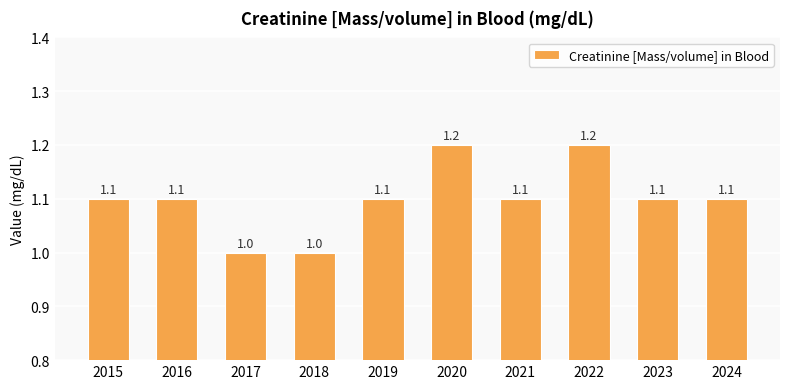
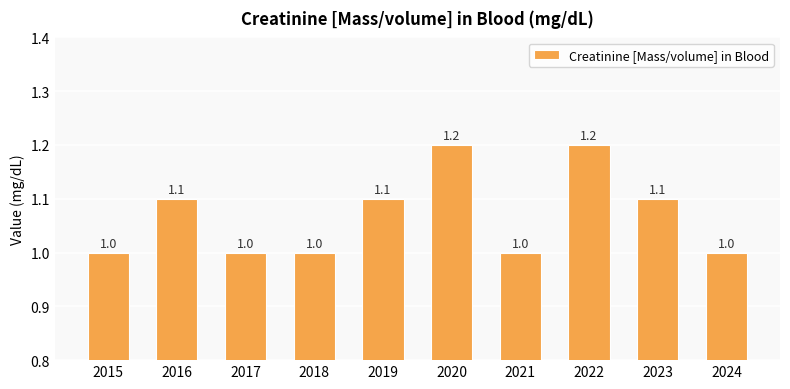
  {
-   "2015": 1.1,
+   "2015": 1.0,
    "2016": 1.1,
    "2017": 1.0,
    "2018": 1.0,
    "2019": 1.1,
    "2020": 1.2,
-   "2021": 1.1,
+   "2021": 1.0,
    "2022": 1.2,
    "2023": 1.1,
-   "2024": 1.1
+   "2024": 1.0
  }
